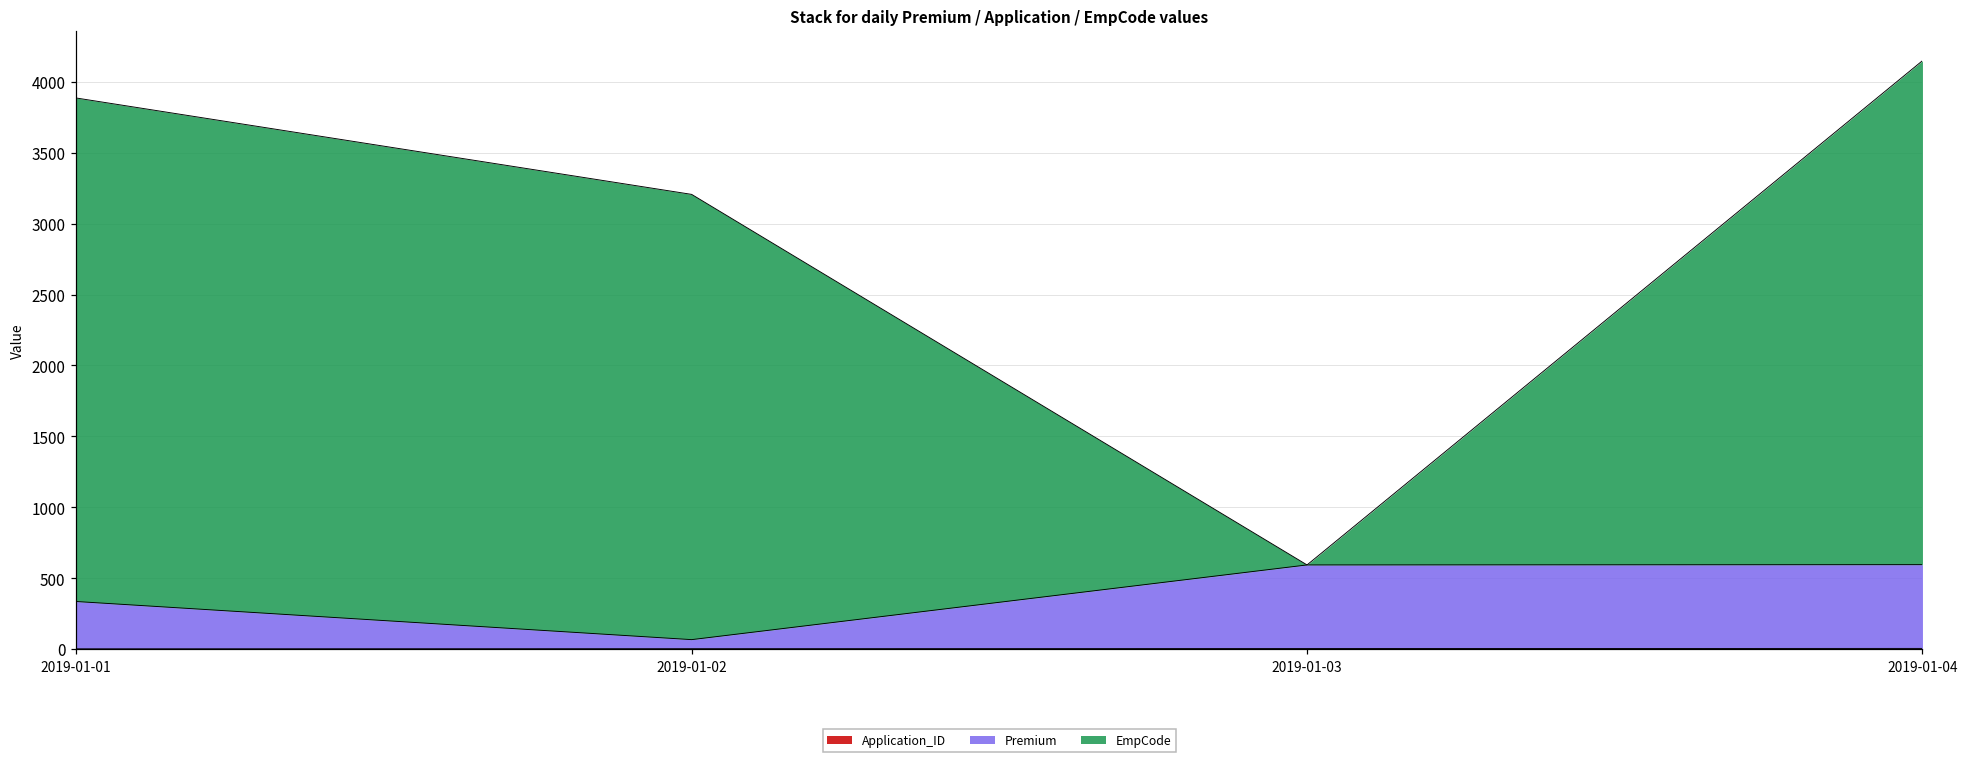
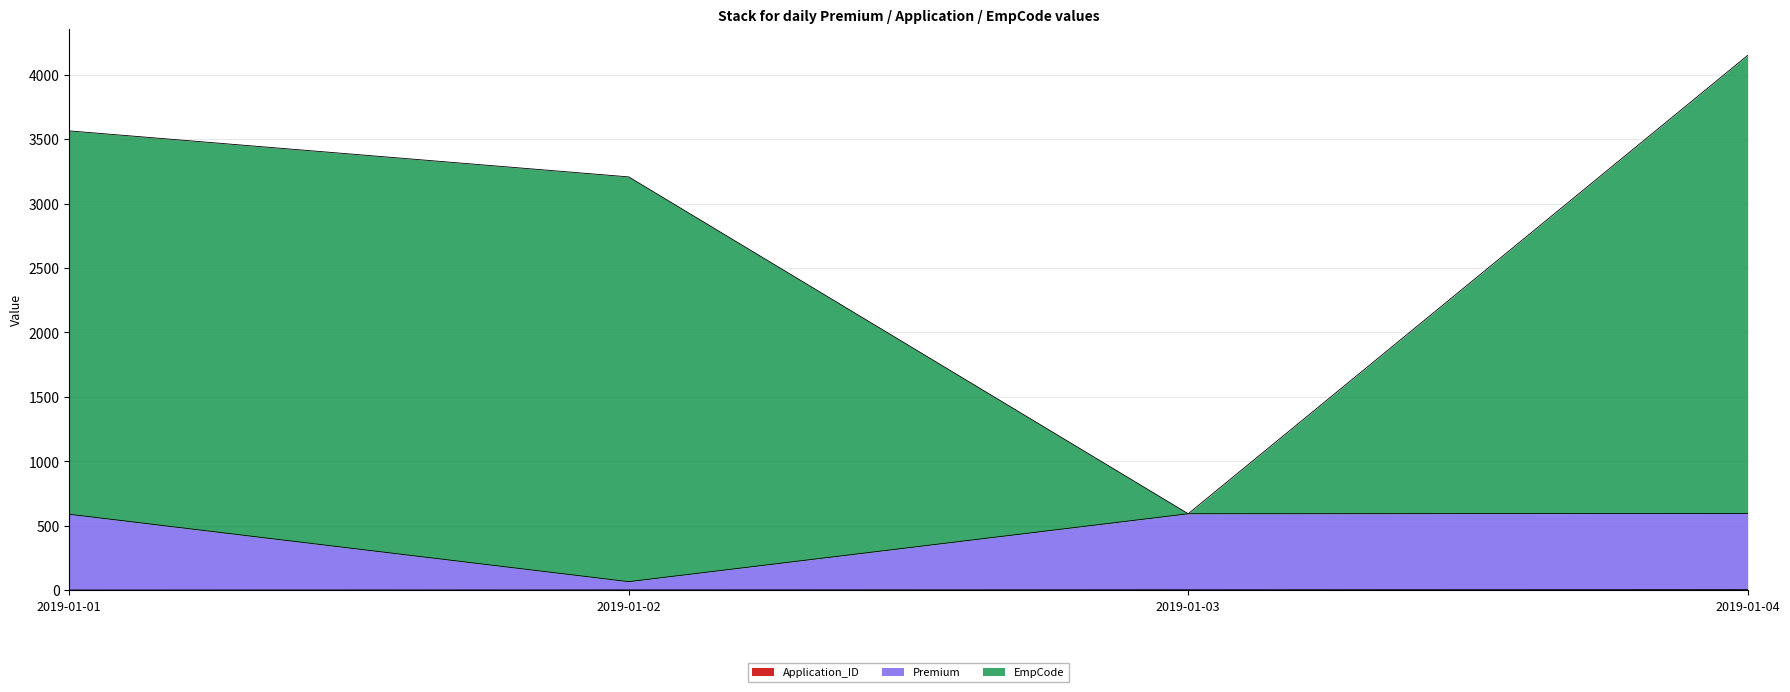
  {
    "Application_ID": {
      "2019-01-01": 0,
      "2019-01-02": 0,
      "2019-01-03": 0,
      "2019-01-04": 0
    },
    "Premium": {
-     "2019-01-01": 330,
+     "2019-01-01": 590,
      "2019-01-02": 60,
      "2019-01-04": 590
    },
    "EmpCode": {
-     "2019-01-01": 3550,
+     "2019-01-01": 2980,
      "2019-01-02": 3140,
      "2019-01-04": 3560
    }
  }
